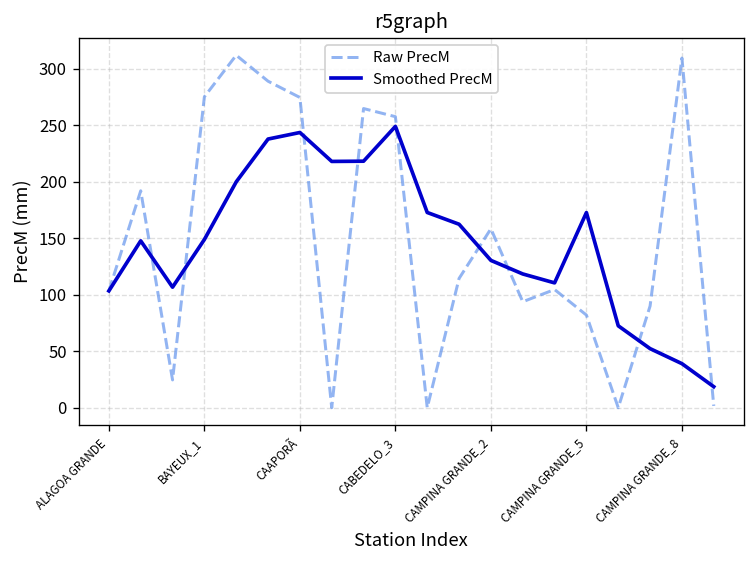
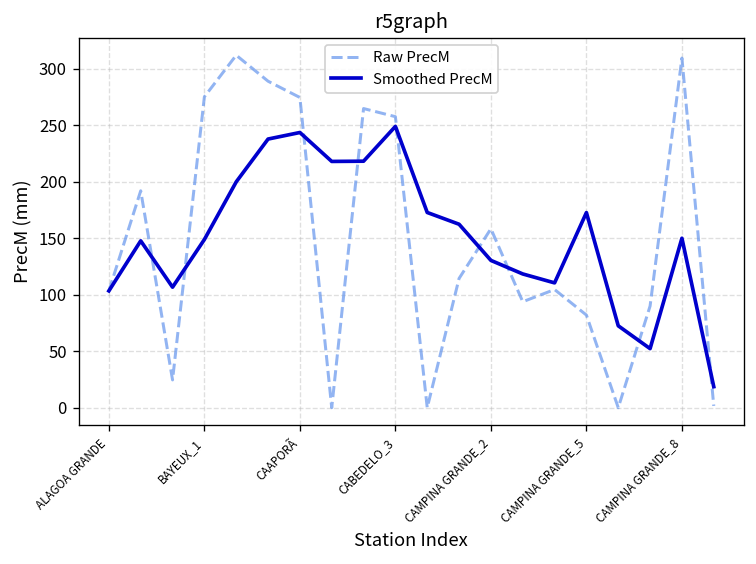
  {
    "Raw PrecM": {
      "BAYEUX_1": 280,
      "CAAPORÃ": 270,
      "CABEDELO_3": 260,
      "CAMPINA GRANDE_2": 160,
      "CAMPINA GRANDE_5": 80,
      "CAMPINA GRANDE_8": 310
    },
    "Smoothed PrecM": {
      "BAYEUX_1": 150,
      "CAAPORÃ": 240,
      "CABEDELO_3": 250,
      "CAMPINA GRANDE_2": 130,
      "CAMPINA GRANDE_5": 170,
-     "CAMPINA GRANDE_8": 40
+     "CAMPINA GRANDE_8": 150
    }
  }
